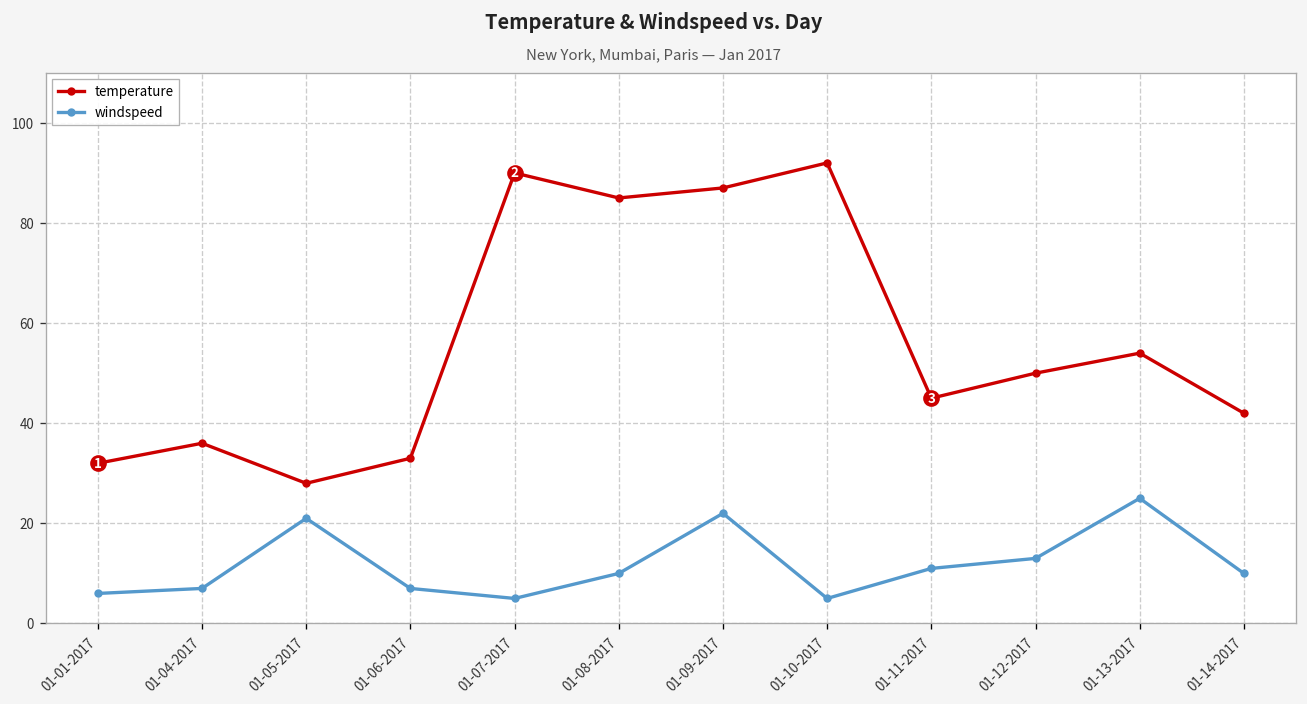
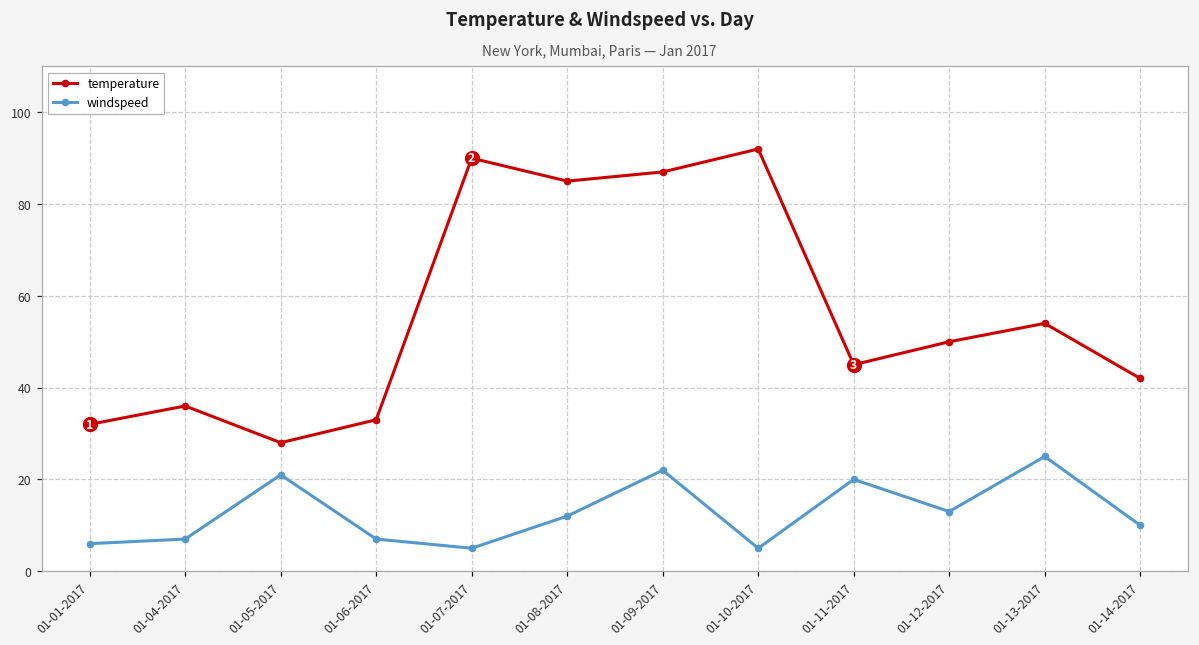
  {
    "windspeed": {
      "01-01-2017": 6,
      "01-04-2017": 7,
      "01-05-2017": 21,
      "01-06-2017": 7,
      "01-07-2017": 5,
-     "01-08-2017": 10,
+     "01-08-2017": 12,
      "01-09-2017": 22,
      "01-10-2017": 5,
-     "01-11-2017": 11,
+     "01-11-2017": 20,
      "01-12-2017": 13,
      "01-13-2017": 25,
      "01-14-2017": 10
    }
  }
